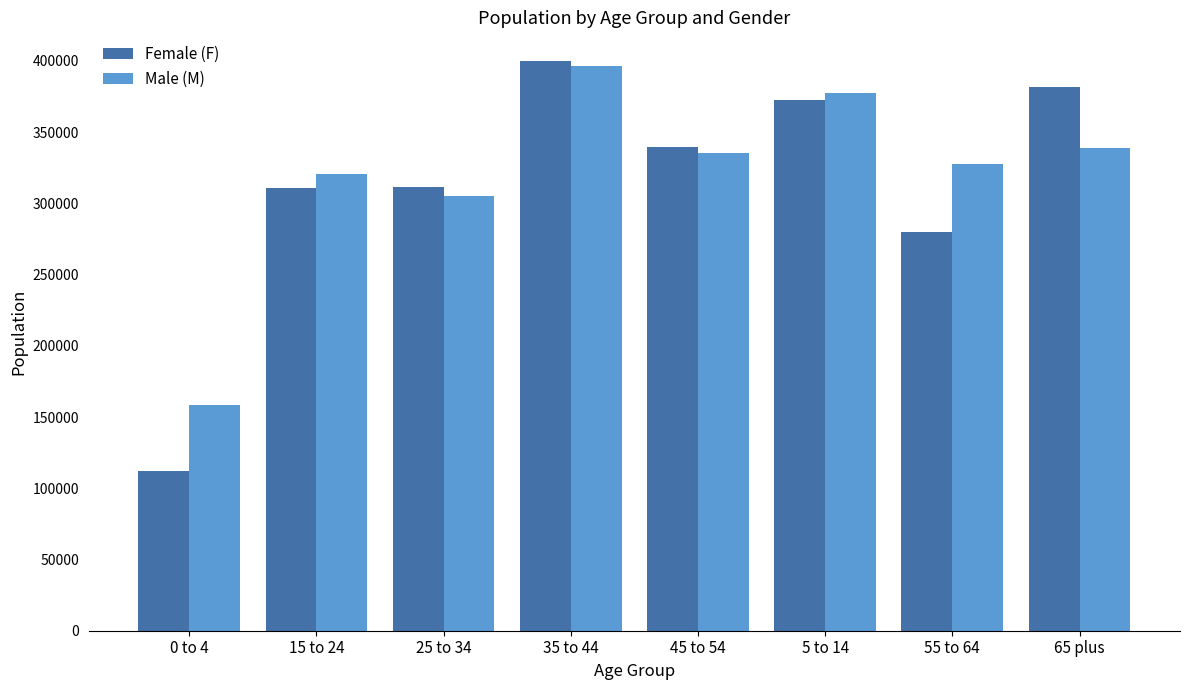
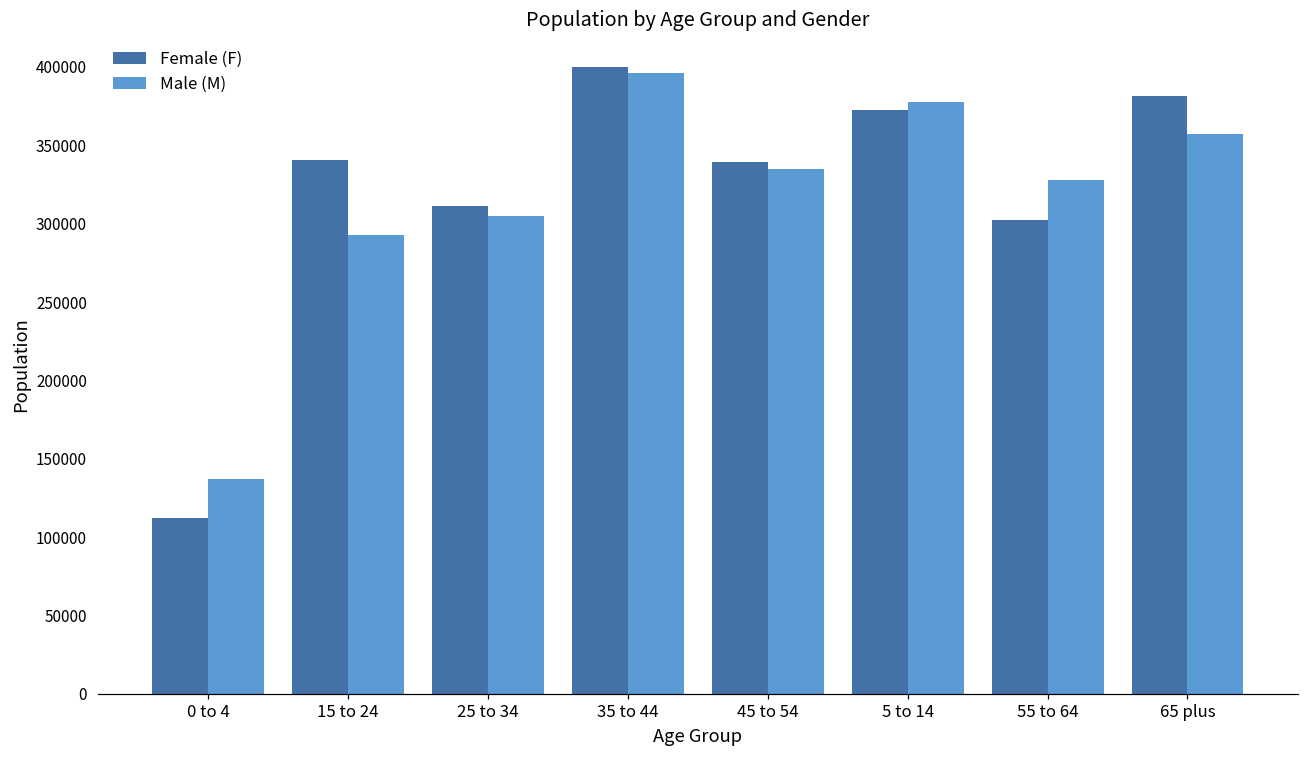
  {
    "Female (F)": {
      "0 to 4": 112000,
-     "15 to 24": 310000,
+     "15 to 24": 341000,
      "25 to 34": 311000,
      "35 to 44": 400000,
      "45 to 54": 339000,
      "5 to 14": 373000,
-     "55 to 64": 280000,
+     "55 to 64": 302000,
      "65 plus": 381000
    },
    "Male (M)": {
-     "0 to 4": 158000,
-     "15 to 24": 321000,
+     "0 to 4": 137000,
+     "15 to 24": 293000,
      "25 to 34": 305000,
      "35 to 44": 396000,
      "45 to 54": 335000,
      "5 to 14": 378000,
      "55 to 64": 328000,
-     "65 plus": 339000
+     "65 plus": 358000
    }
  }
